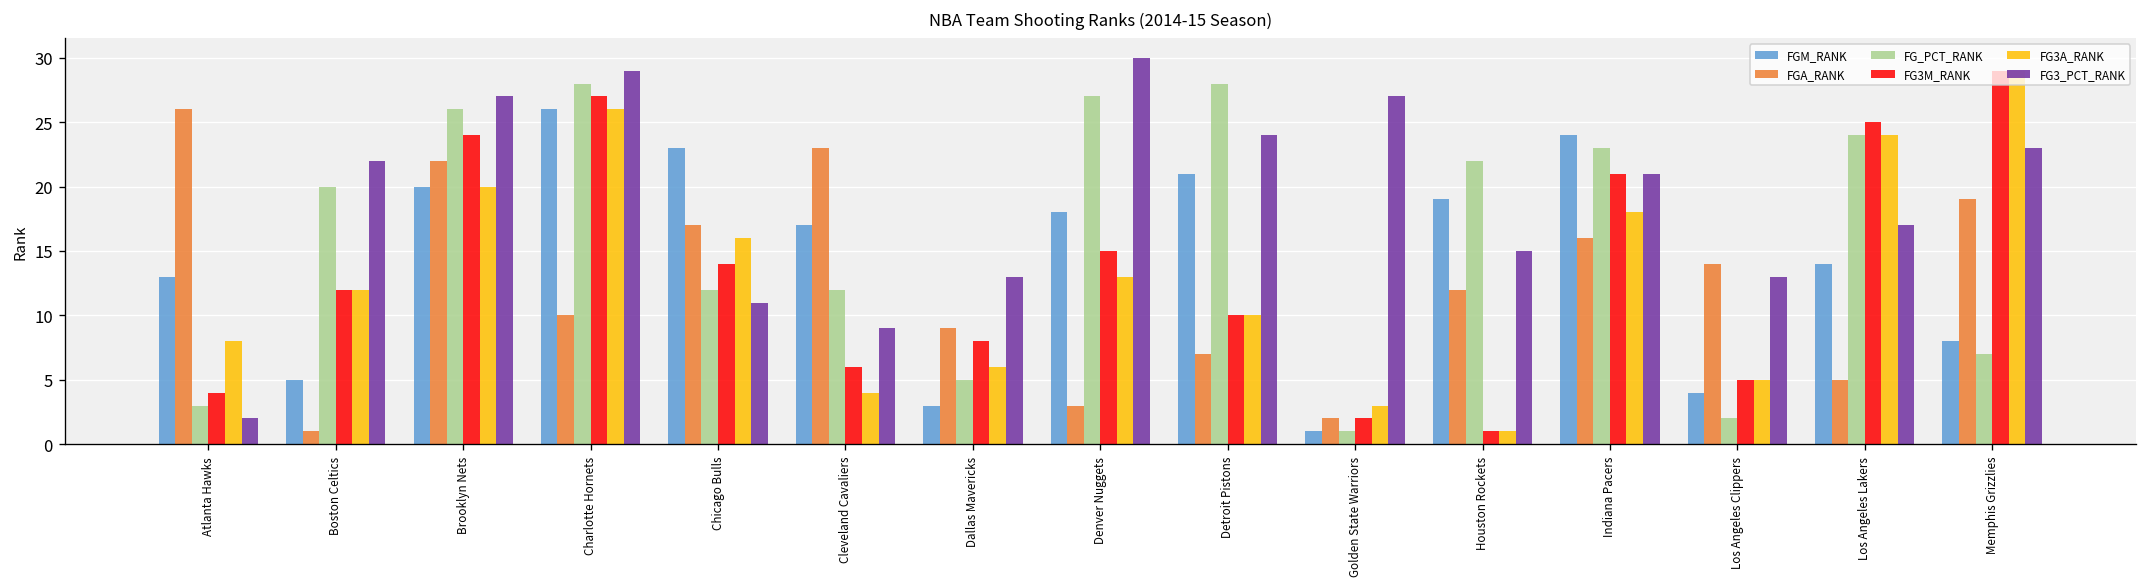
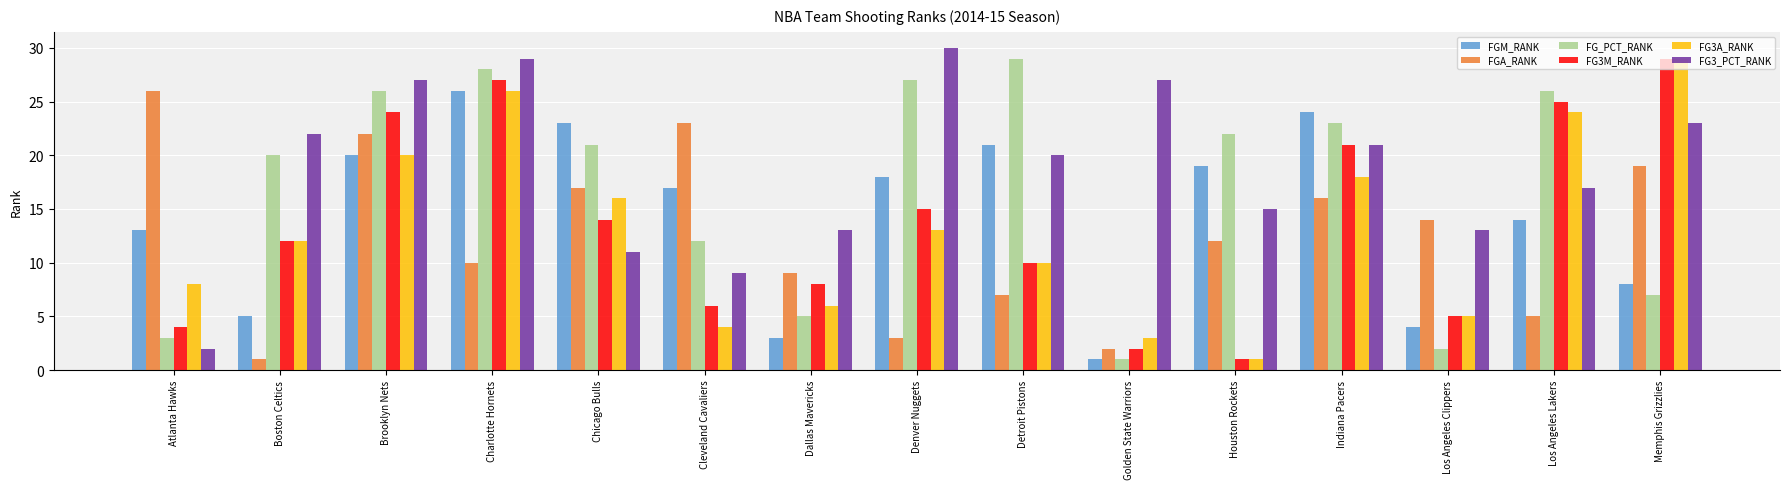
  {
    "FGM_RANK": {
      "Atlanta Hawks": 13,
      "Boston Celtics": 5,
      "Brooklyn Nets": 20,
      "Charlotte Hornets": 26,
      "Chicago Bulls": 23,
      "Cleveland Cavaliers": 17,
      "Dallas Mavericks": 3,
      "Denver Nuggets": 18,
      "Detroit Pistons": 21,
      "Golden State Warriors": 1,
      "Houston Rockets": 19,
      "Indiana Pacers": 24,
      "Los Angeles Clippers": 4,
      "Los Angeles Lakers": 14,
      "Memphis Grizzlies": 8
    },
    "FGA_RANK": {
      "Atlanta Hawks": 26,
      "Boston Celtics": 1,
      "Brooklyn Nets": 22,
      "Charlotte Hornets": 10,
      "Chicago Bulls": 17,
      "Cleveland Cavaliers": 23,
      "Dallas Mavericks": 9,
      "Denver Nuggets": 3,
      "Detroit Pistons": 7,
      "Golden State Warriors": 2,
      "Houston Rockets": 12,
      "Indiana Pacers": 16,
      "Los Angeles Clippers": 14,
      "Los Angeles Lakers": 5,
      "Memphis Grizzlies": 19
    },
    "FG_PCT_RANK": {
      "Atlanta Hawks": 3,
      "Boston Celtics": 20,
      "Brooklyn Nets": 26,
      "Charlotte Hornets": 28,
-     "Chicago Bulls": 12,
+     "Chicago Bulls": 21,
      "Cleveland Cavaliers": 12,
      "Dallas Mavericks": 5,
      "Denver Nuggets": 27,
-     "Detroit Pistons": 28,
+     "Detroit Pistons": 29,
      "Golden State Warriors": 1,
      "Houston Rockets": 22,
      "Indiana Pacers": 23,
      "Los Angeles Clippers": 2,
-     "Los Angeles Lakers": 24,
+     "Los Angeles Lakers": 26,
      "Memphis Grizzlies": 7
    },
    "FG3M_RANK": {
      "Atlanta Hawks": 4,
      "Boston Celtics": 12,
      "Brooklyn Nets": 24,
      "Charlotte Hornets": 27,
      "Chicago Bulls": 14,
      "Cleveland Cavaliers": 6,
      "Dallas Mavericks": 8,
      "Denver Nuggets": 15,
      "Detroit Pistons": 10,
      "Golden State Warriors": 2,
      "Houston Rockets": 1,
      "Indiana Pacers": 21,
      "Los Angeles Clippers": 5,
      "Los Angeles Lakers": 25
    },
    "FG3A_RANK": {
      "Atlanta Hawks": 8,
      "Boston Celtics": 12,
      "Brooklyn Nets": 20,
      "Charlotte Hornets": 26,
      "Chicago Bulls": 16,
      "Cleveland Cavaliers": 4,
      "Dallas Mavericks": 6,
      "Denver Nuggets": 13,
      "Detroit Pistons": 10,
      "Golden State Warriors": 3,
      "Houston Rockets": 1,
      "Indiana Pacers": 18,
      "Los Angeles Clippers": 5,
      "Los Angeles Lakers": 24
    },
    "FG3_PCT_RANK": {
      "Atlanta Hawks": 2,
      "Boston Celtics": 22,
      "Brooklyn Nets": 27,
      "Charlotte Hornets": 29,
      "Chicago Bulls": 11,
      "Cleveland Cavaliers": 9,
      "Dallas Mavericks": 13,
      "Denver Nuggets": 30,
-     "Detroit Pistons": 24,
+     "Detroit Pistons": 20,
      "Golden State Warriors": 27,
      "Houston Rockets": 15,
      "Indiana Pacers": 21,
      "Los Angeles Clippers": 13,
      "Los Angeles Lakers": 17,
      "Memphis Grizzlies": 23
    }
  }
